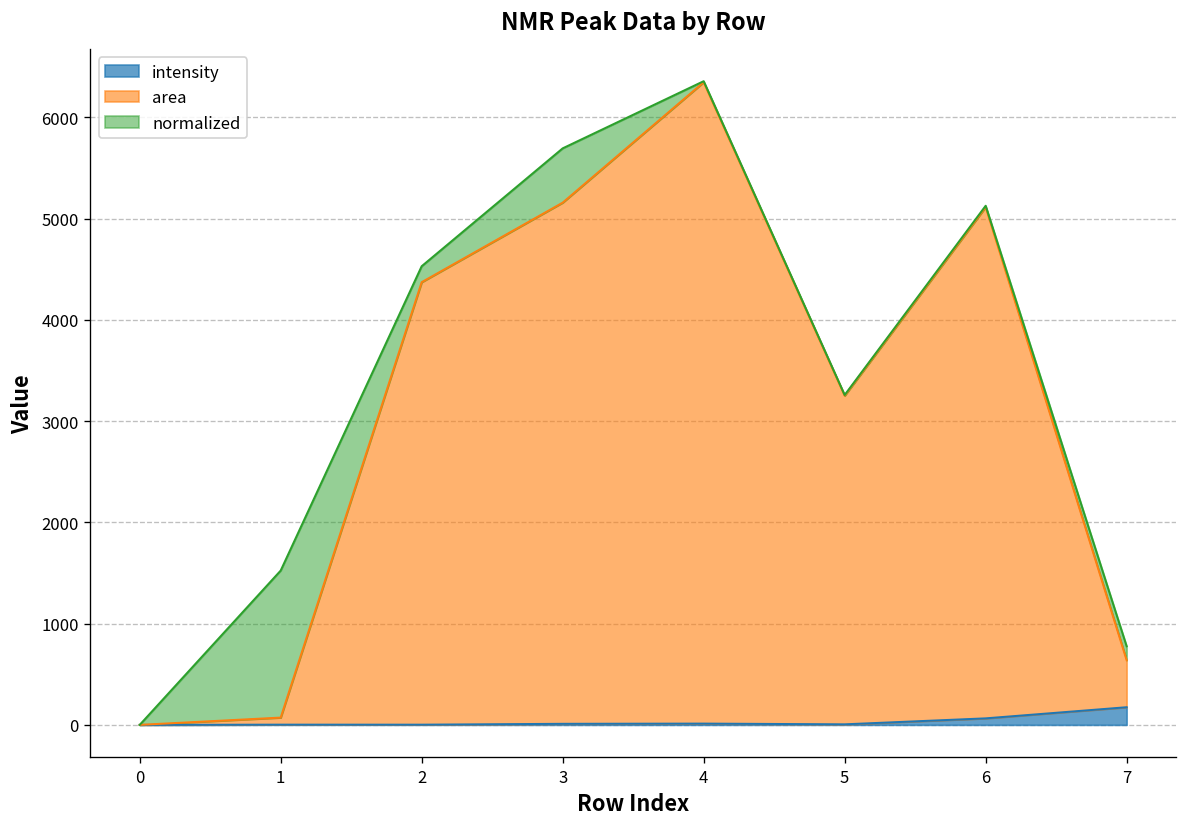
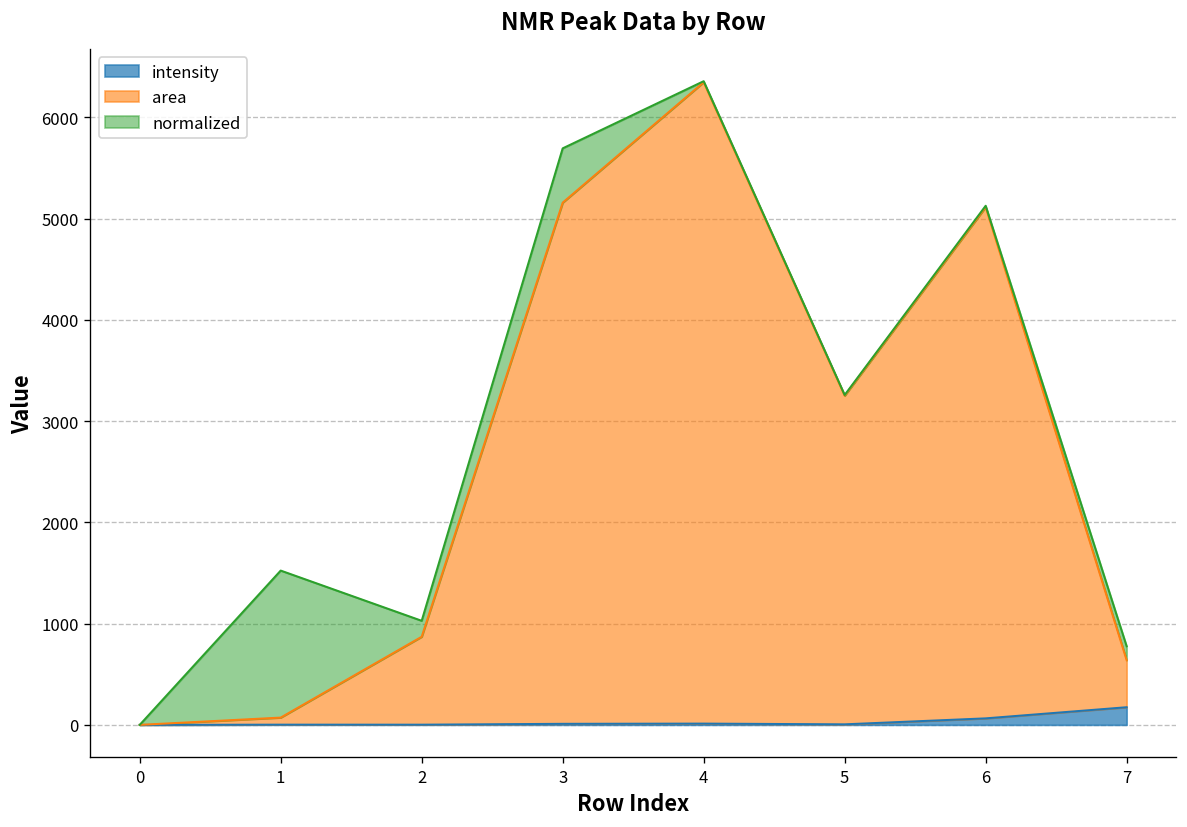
  {
    "intensity": {
      "1": 0,
      "2": 0,
      "3": 0,
      "4": 0,
      "5": 0,
      "6": 100,
      "7": 200
    },
    "area": {
      "1": 100,
-     "2": 4400,
+     "2": 900,
      "3": 5100,
      "7": 500
    },
    "normalized": {
      "1": 1500,
      "2": 200,
      "3": 500,
      "7": 100
    }
  }
